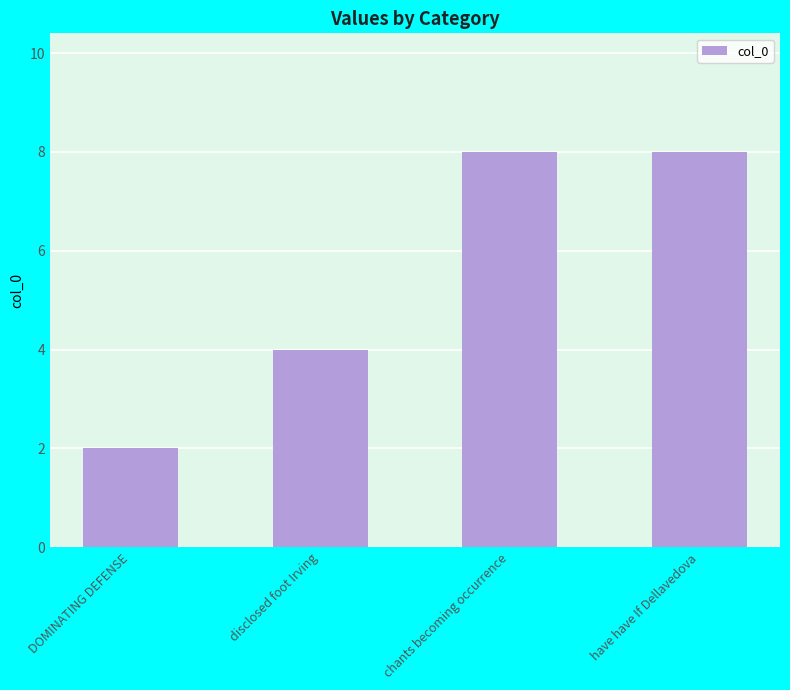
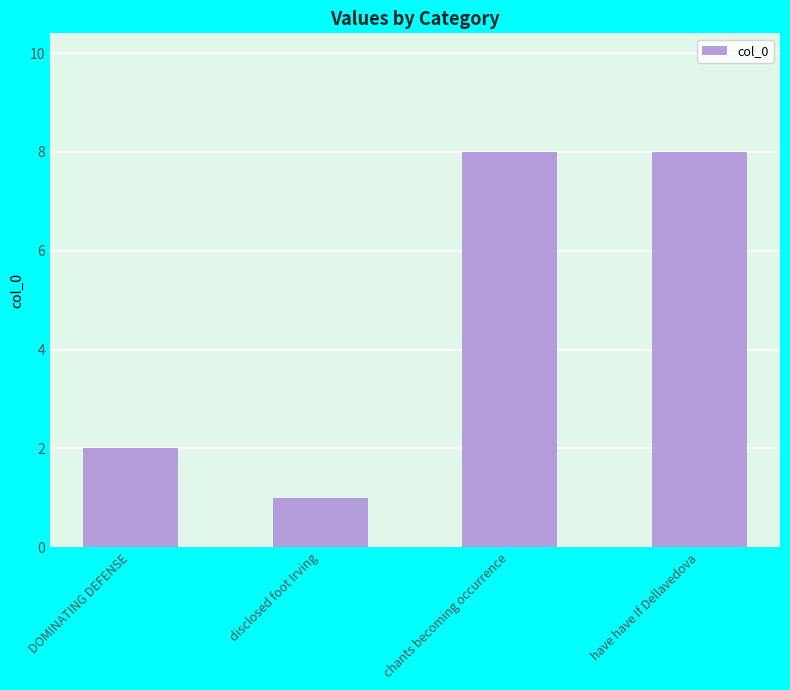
  {
    "DOMINATING DEFENSE": 2,
-   "disclosed foot Irving": 4,
+   "disclosed foot Irving": 1,
    "chants becoming occurrence": 8,
    "have have If Dellavedova": 8
  }
